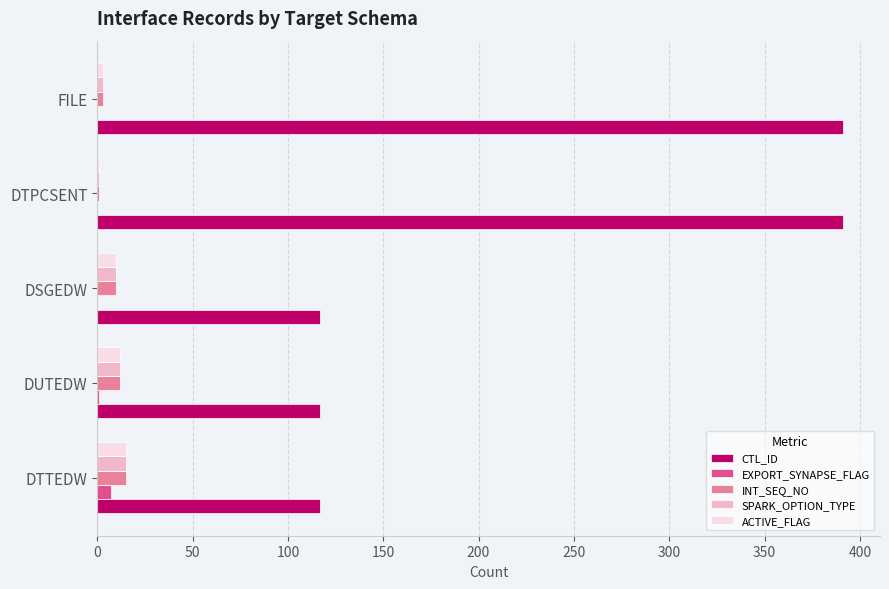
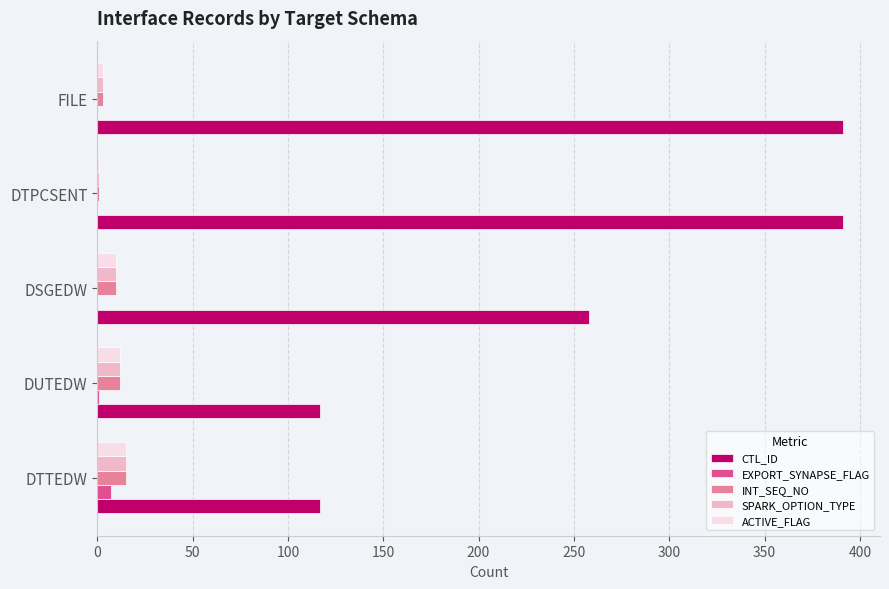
  {
    "CTL_ID": {
      "FILE": 391,
      "DTPCSENT": 391,
-     "DSGEDW": 117,
+     "DSGEDW": 258,
      "DUTEDW": 117,
      "DTTEDW": 117
    }
  }
